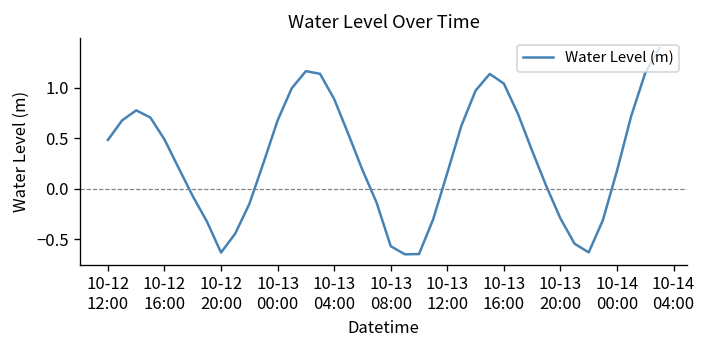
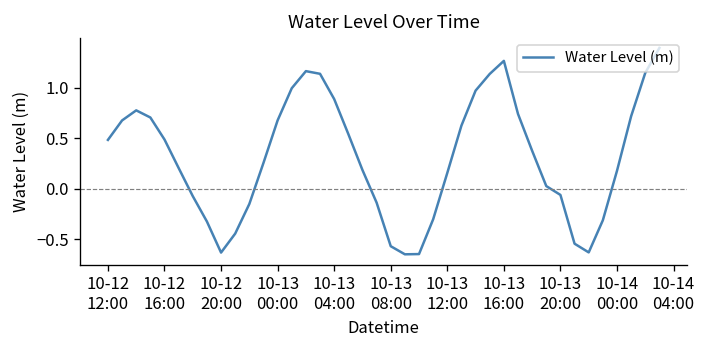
  {
    "10-12 12:00": 0.5,
    "10-12 16:00": 0.5,
    "10-12 20:00": -0.6,
    "10-13 00:00": 0.7,
    "10-13 04:00": 0.9,
    "10-13 08:00": -0.6,
    "10-13 12:00": 0.2,
-   "10-13 16:00": 1.0,
-   "10-13 20:00": -0.3,
+   "10-13 16:00": 1.3,
+   "10-13 20:00": -0.1,
    "10-14 00:00": 0.2
  }
